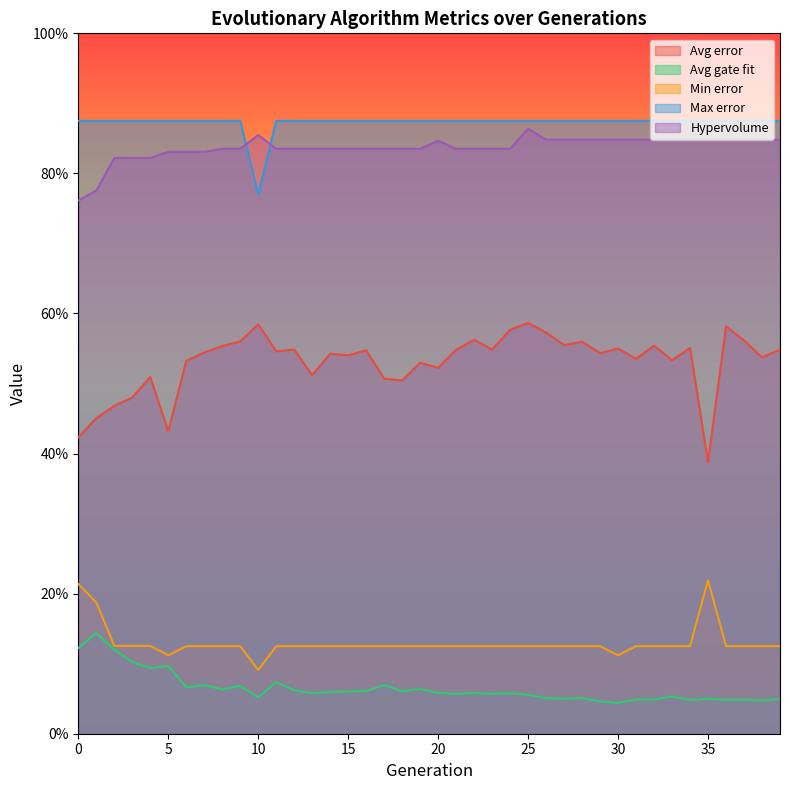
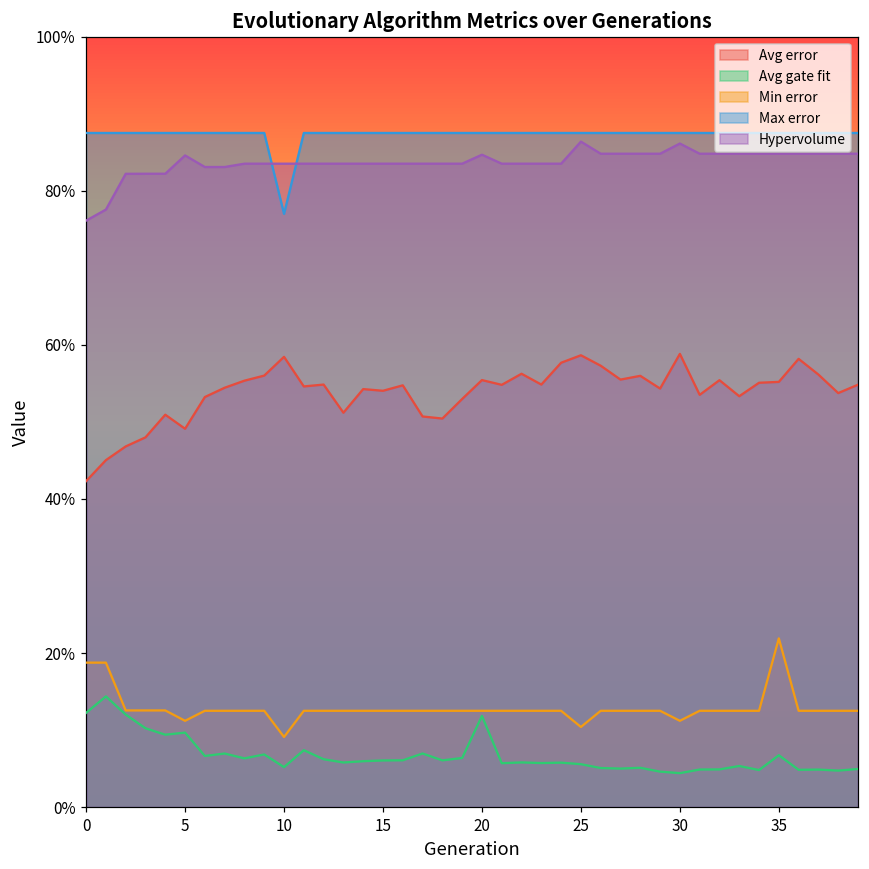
  {
    "Avg error": {
      "0": "42%",
-     "5": "43%",
+     "5": "49%",
      "10": "58%",
      "15": "54%",
-     "20": "52%",
+     "20": "55%",
      "25": "59%",
-     "30": "55%",
-     "35": "39%"
+     "30": "59%",
+     "35": "55%"
    },
    "Avg gate fit": {
      "0": "12%",
      "5": "10%",
      "10": "5%",
      "15": "6%",
-     "20": "6%",
+     "20": "12%",
      "25": "6%",
      "30": "4%",
-     "35": "5%"
+     "35": "7%"
    },
    "Min error": {
-     "0": "21%",
+     "0": "19%",
      "5": "11%",
      "10": "9%",
      "15": "13%",
      "20": "13%",
-     "25": "13%",
+     "25": "10%",
      "30": "11%",
      "35": "22%"
    },
    "Max error": {
      "0": "88%",
      "5": "88%",
      "10": "77%",
      "15": "88%",
      "20": "88%",
      "25": "88%",
      "30": "88%"
    },
    "Hypervolume": {
      "0": "76%",
-     "5": "83%",
-     "10": "85%",
+     "5": "85%",
+     "10": "84%",
      "15": "84%",
      "20": "85%",
      "25": "86%",
-     "30": "85%",
+     "30": "86%",
      "35": "85%"
    }
  }
